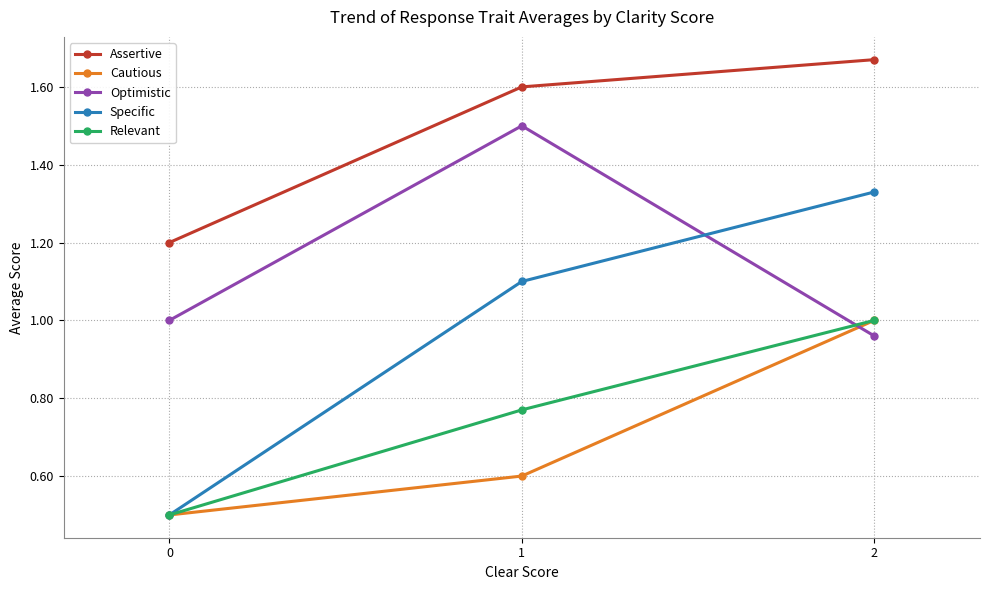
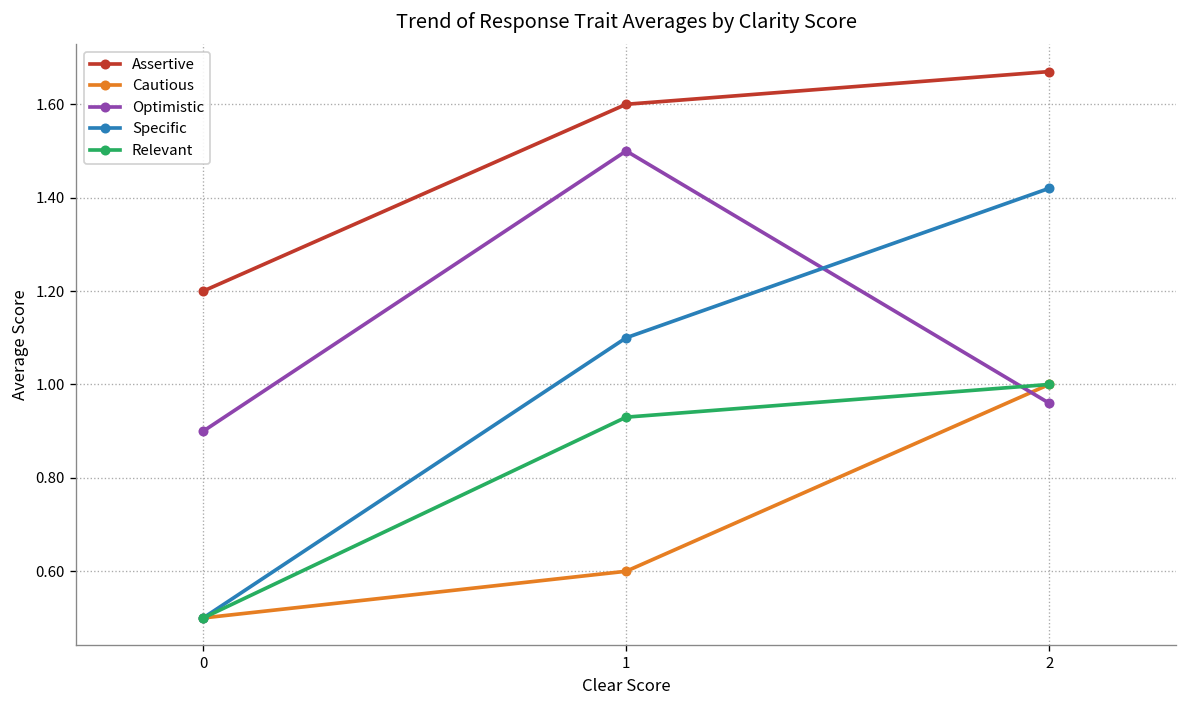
  {
    "Assertive": {
      "0": 1.20,
      "1": 1.60,
      "2": 1.67
    },
    "Cautious": {
      "1": 0.60
    },
    "Optimistic": {
-     "0": 1.0,
+     "0": 0.9,
      "1": 1.5,
      "2": 0.96
    },
    "Specific": {
      "1": 1.10,
-     "2": 1.33
+     "2": 1.42
    },
    "Relevant": {
-     "1": 0.77
+     "1": 0.93
    }
  }
